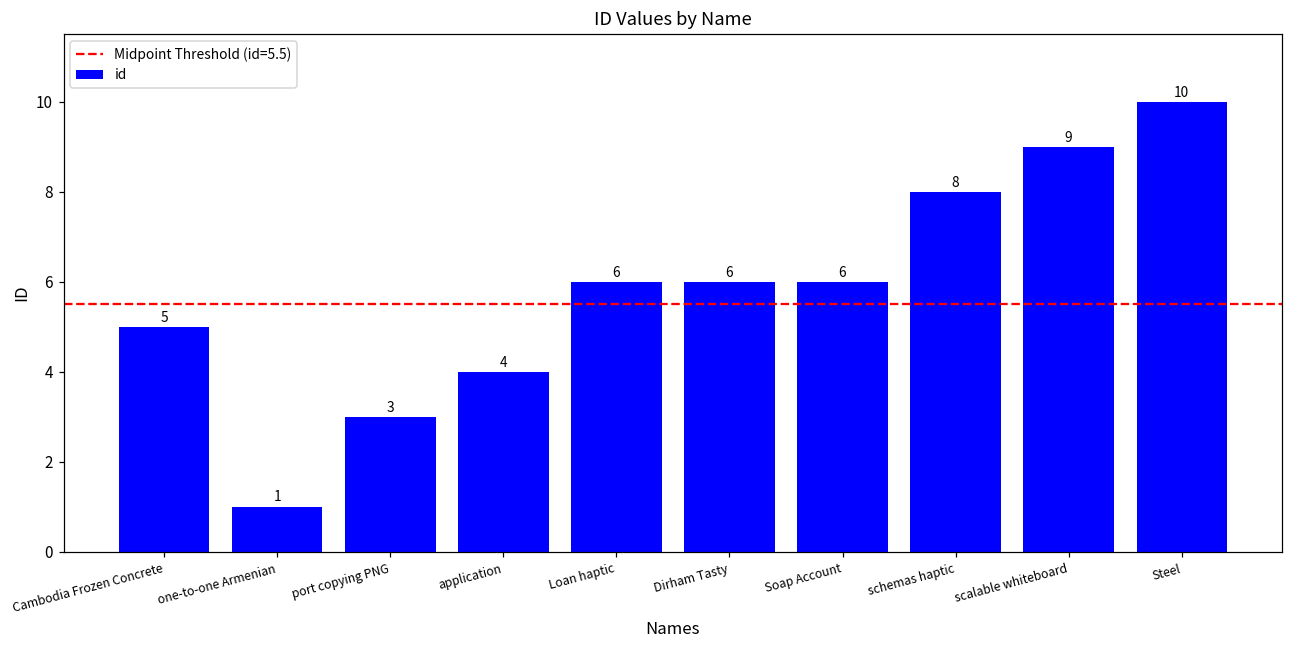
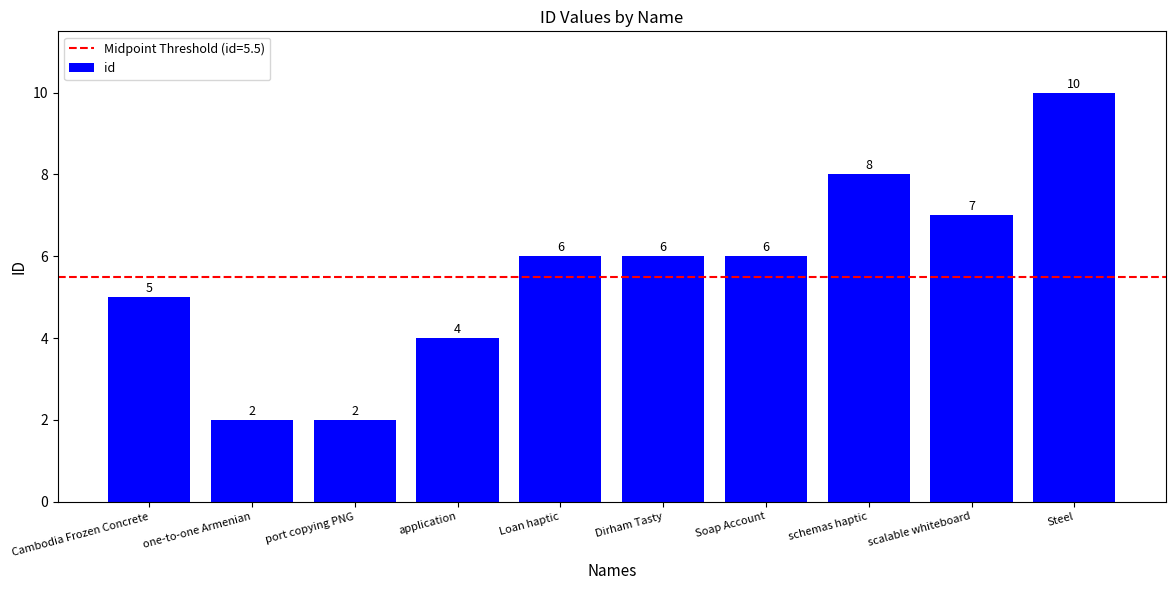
  {
    "Cambodia Frozen Concrete": 5,
-   "one-to-one Armenian": 1,
-   "port copying PNG": 3,
+   "one-to-one Armenian": 2,
+   "port copying PNG": 2,
    "application": 4,
    "Loan haptic": 6,
    "Dirham Tasty": 6,
    "Soap Account": 6,
    "schemas haptic": 8,
-   "scalable whiteboard": 9,
+   "scalable whiteboard": 7,
    "Steel": 10
  }
